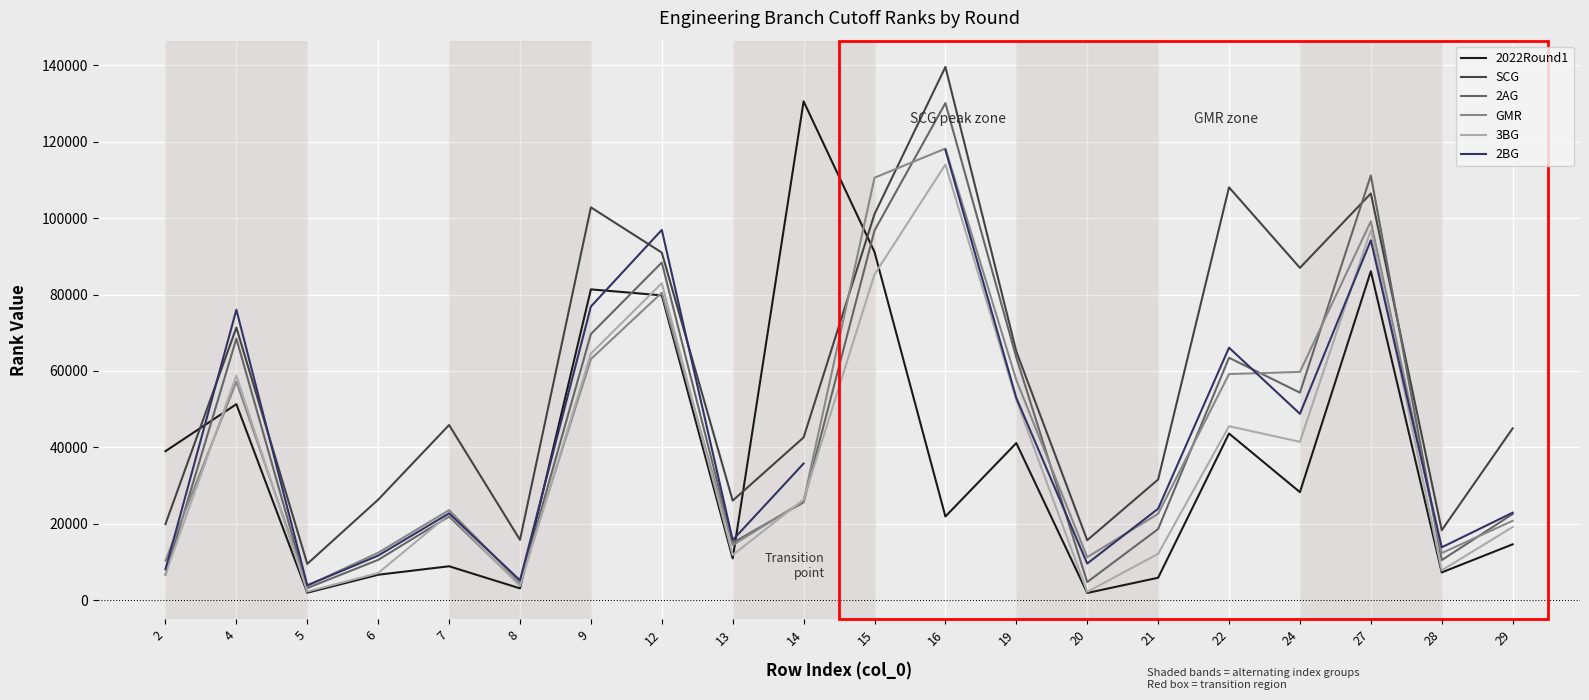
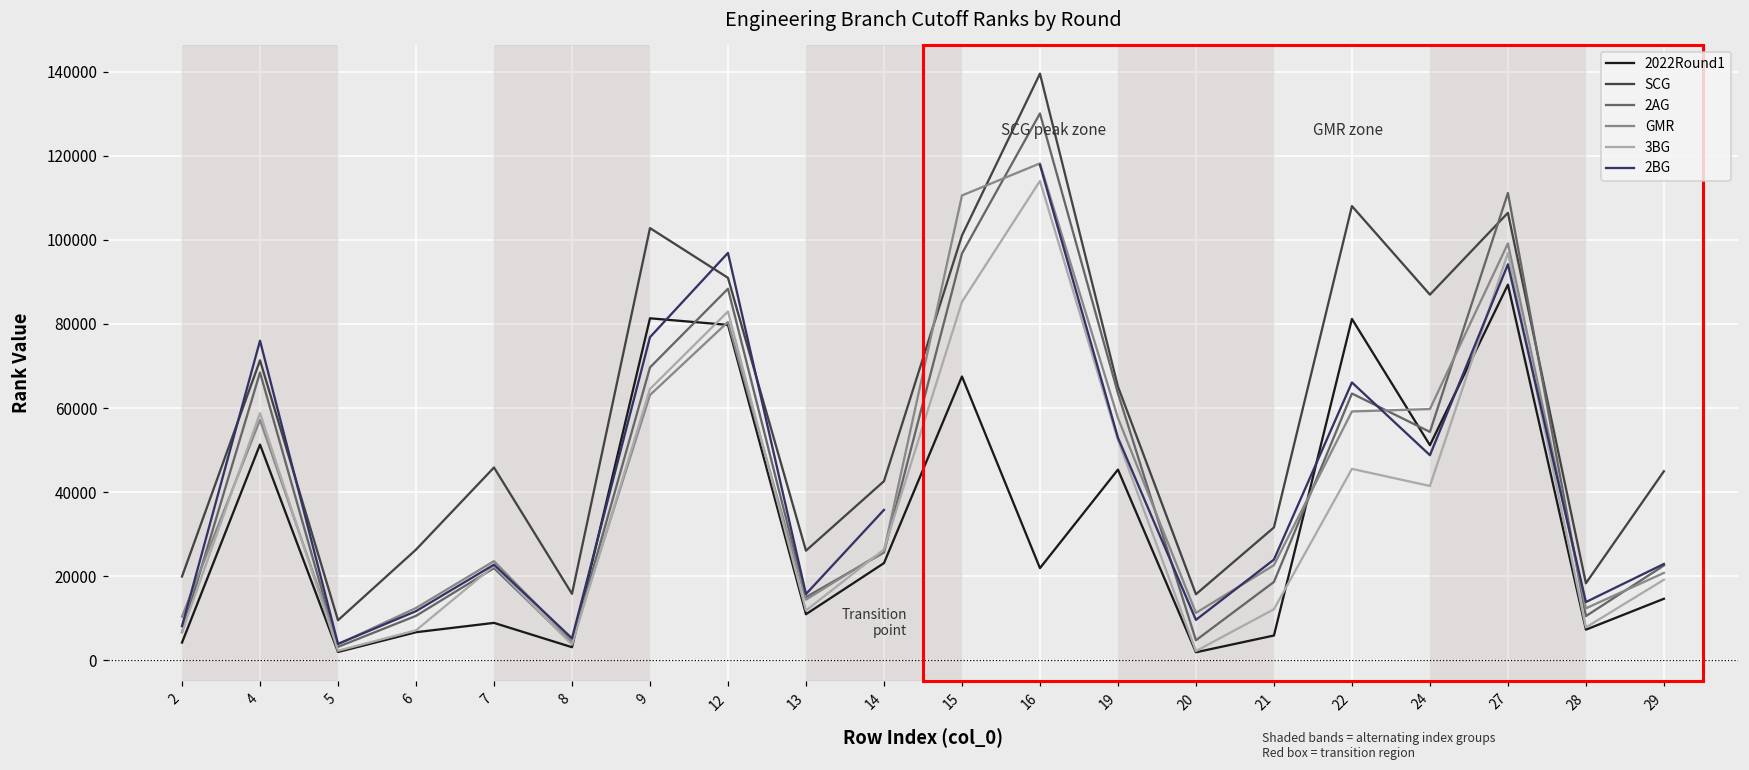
  {
    "2022Round1": {
-     "2": 39000,
+     "2": 4000,
      "4": 51000,
      "7": 9000,
      "9": 81000,
      "12": 80000,
      "13": 11000,
-     "14": 131000,
-     "15": 91000,
+     "14": 23000,
+     "15": 68000,
      "16": 22000,
-     "19": 41000,
+     "19": 45000,
      "21": 6000,
-     "22": 44000,
-     "24": 28000,
-     "27": 86000,
+     "22": 81000,
+     "24": 51000,
+     "27": 89000,
      "29": 15000
    }
  }
